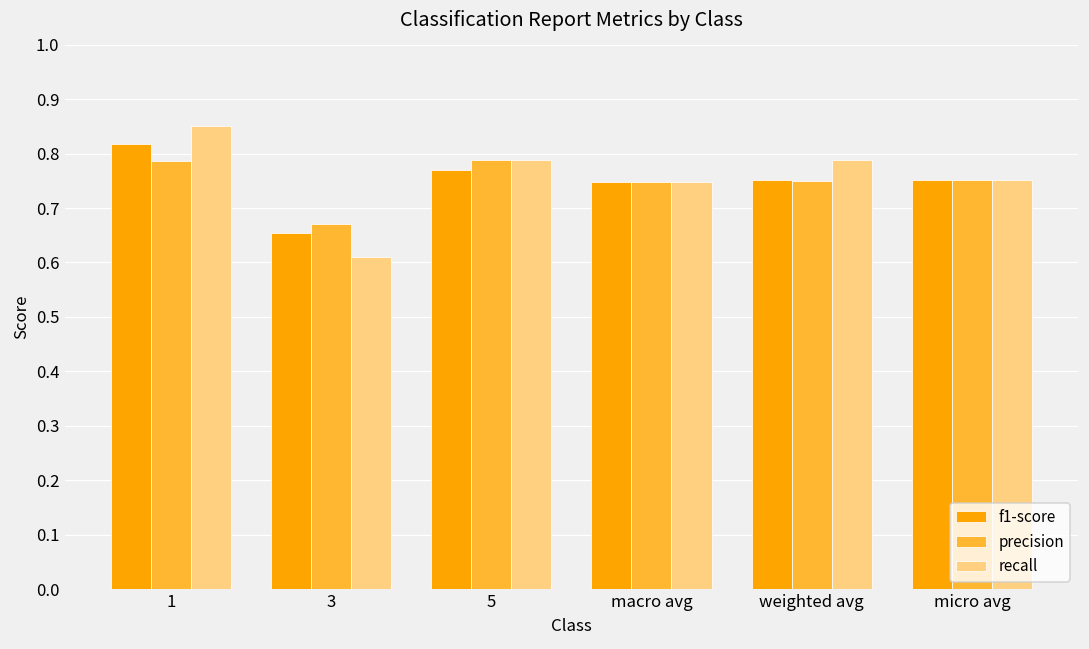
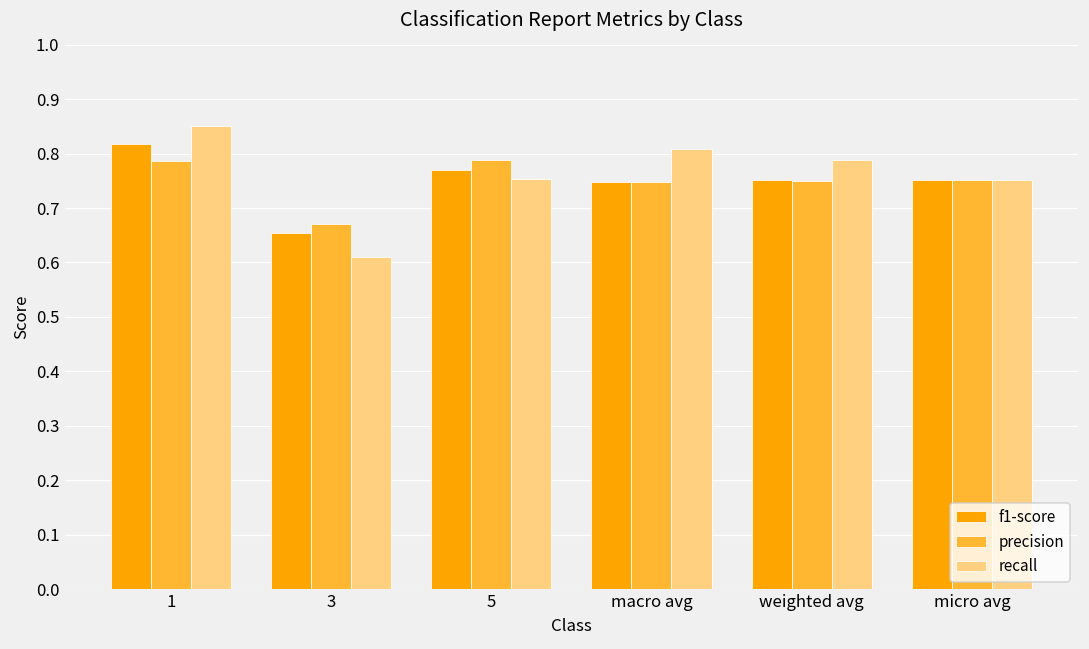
  {
    "recall": {
      "1": 0.85,
      "3": 0.61,
-     "5": 0.79,
-     "macro avg": 0.75,
+     "5": 0.75,
+     "macro avg": 0.81,
      "weighted avg": 0.79,
      "micro avg": 0.75
    }
  }
